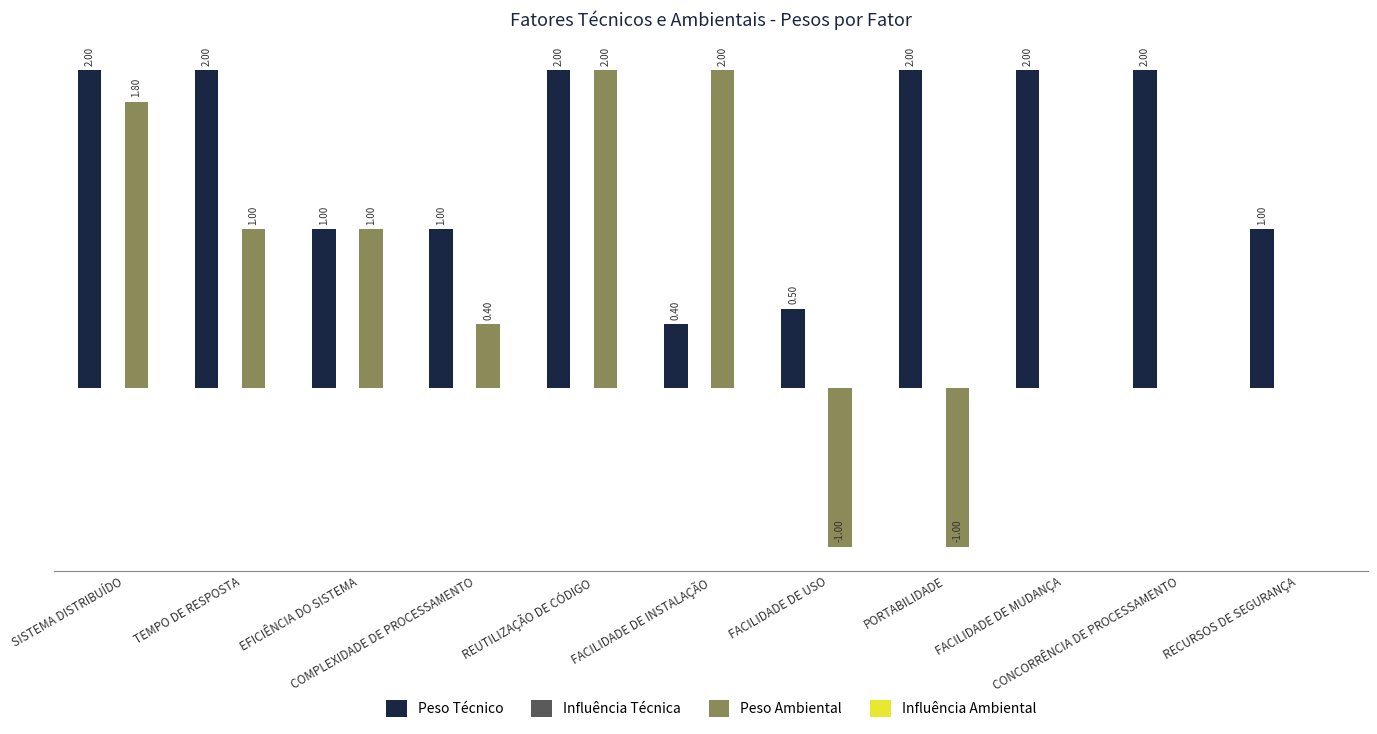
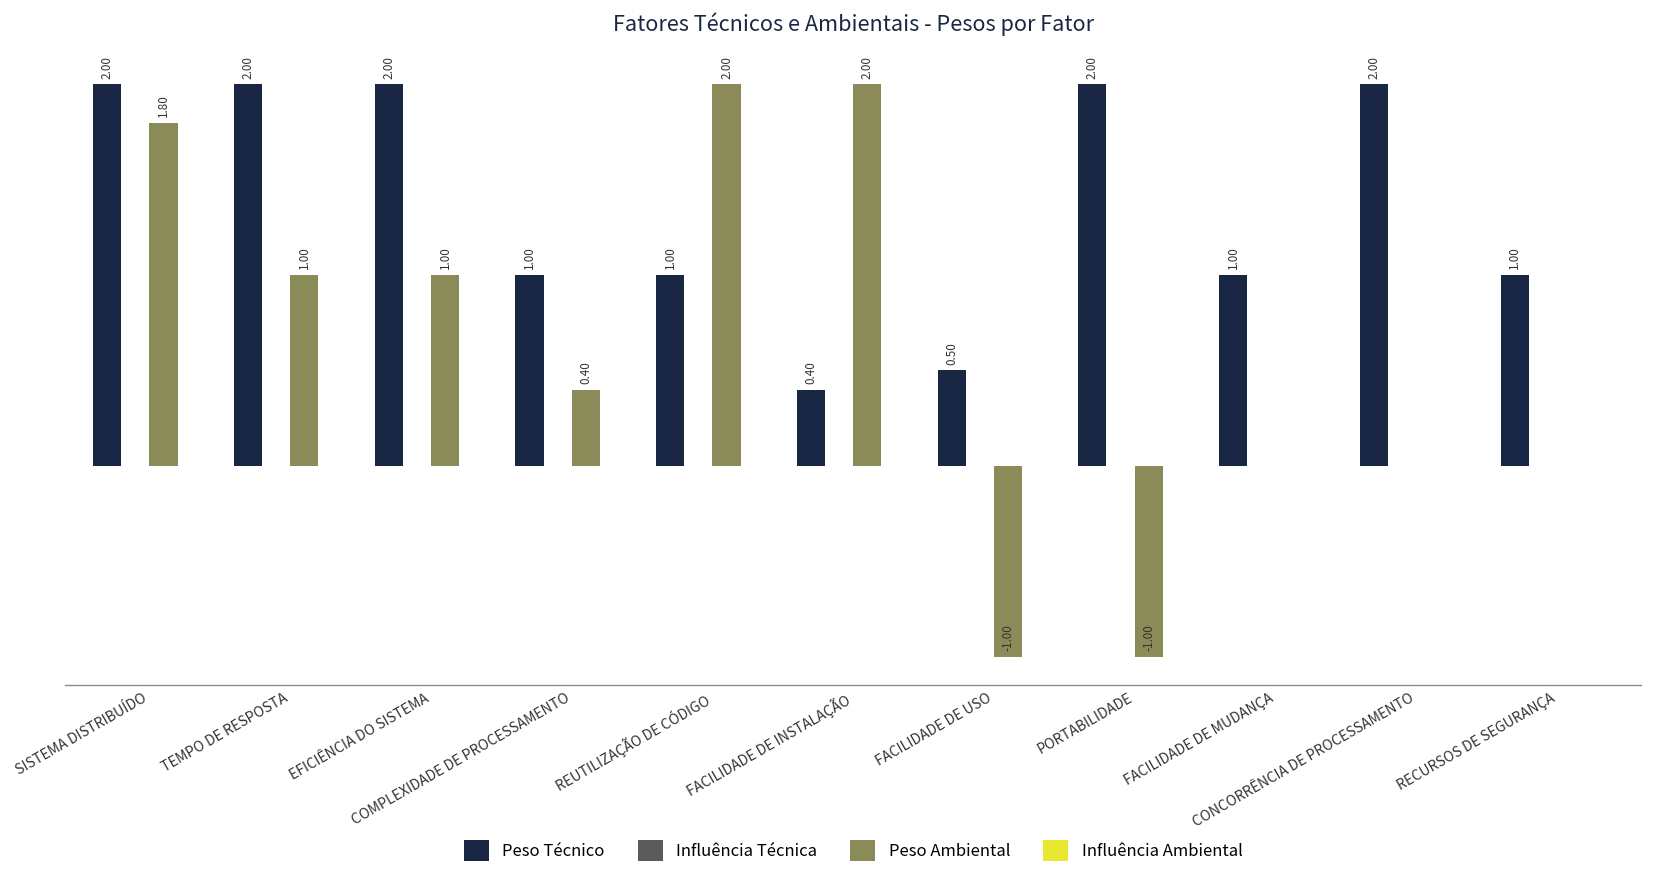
  {
    "Peso Técnico": {
      "SISTEMA DISTRIBUÍDO": 2.00,
      "TEMPO DE RESPOSTA": 2.00,
-     "EFICIÊNCIA DO SISTEMA": 1.00,
+     "EFICIÊNCIA DO SISTEMA": 2.00,
      "COMPLEXIDADE DE PROCESSAMENTO": 1.00,
-     "REUTILIZAÇÃO DE CÓDIGO": 2.00,
+     "REUTILIZAÇÃO DE CÓDIGO": 1.00,
      "FACILIDADE DE INSTALAÇÃO": 0.40,
      "FACILIDADE DE USO": 0.50,
      "PORTABILIDADE": 2.00,
-     "FACILIDADE DE MUDANÇA": 2.00,
+     "FACILIDADE DE MUDANÇA": 1.00,
      "CONCORRÊNCIA DE PROCESSAMENTO": 2.00,
      "RECURSOS DE SEGURANÇA": 1.00
    },
    "Peso Ambiental": {
      "SISTEMA DISTRIBUÍDO": 1.80,
      "TEMPO DE RESPOSTA": 1.00,
      "EFICIÊNCIA DO SISTEMA": 1.00,
      "COMPLEXIDADE DE PROCESSAMENTO": 0.40,
      "REUTILIZAÇÃO DE CÓDIGO": 2.00,
      "FACILIDADE DE INSTALAÇÃO": 2.00,
      "FACILIDADE DE USO": -1.00,
      "PORTABILIDADE": -1.00
    }
  }
